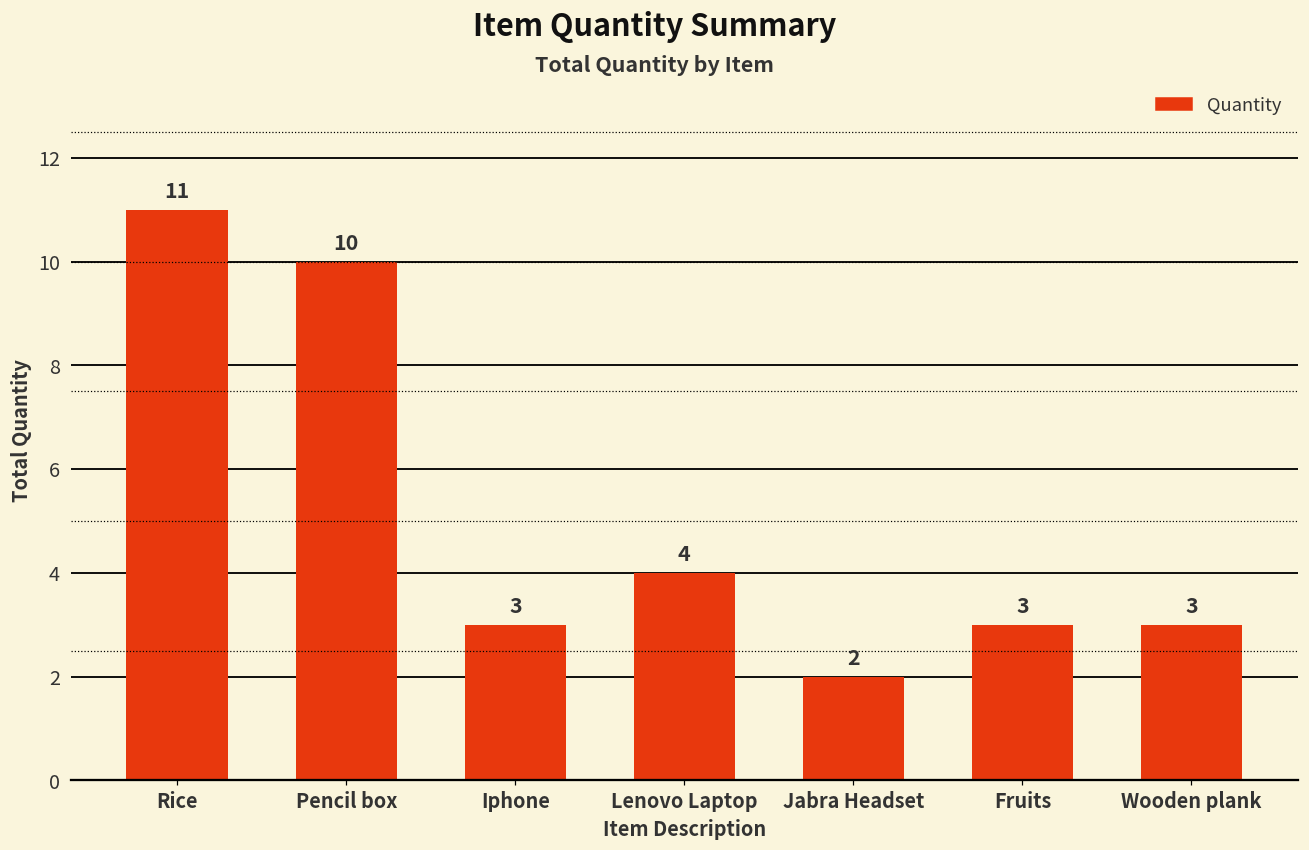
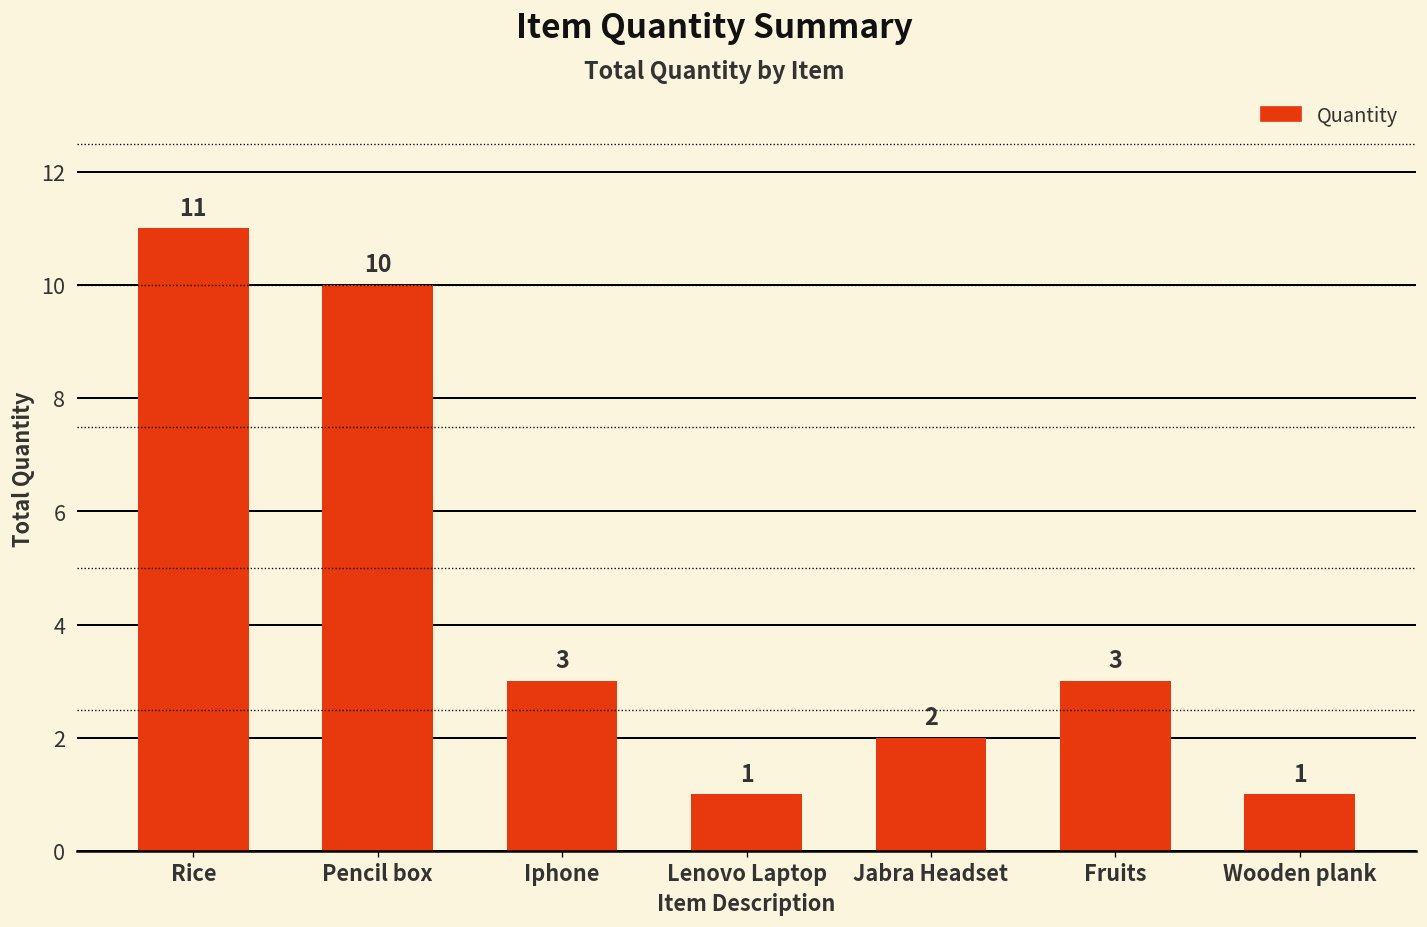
  {
    "Rice": 11,
    "Pencil box": 10,
    "Iphone": 3,
-   "Lenovo Laptop": 4,
+   "Lenovo Laptop": 1,
    "Jabra Headset": 2,
    "Fruits": 3,
-   "Wooden plank": 3
+   "Wooden plank": 1
  }
